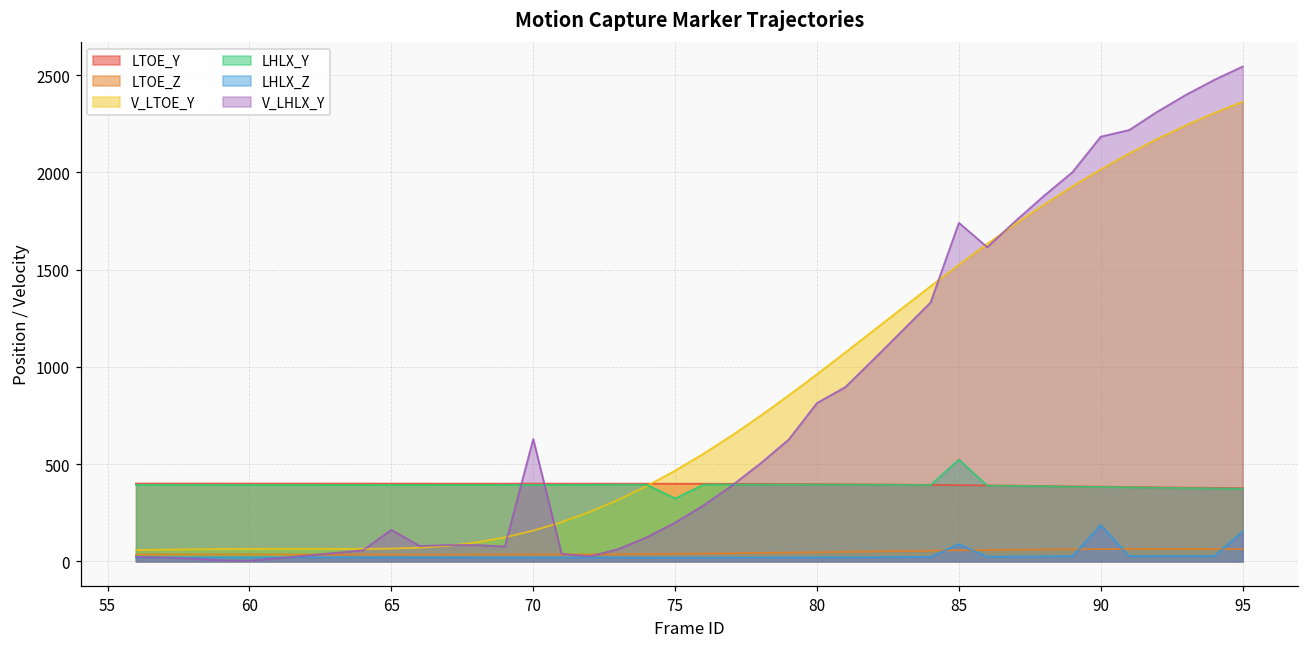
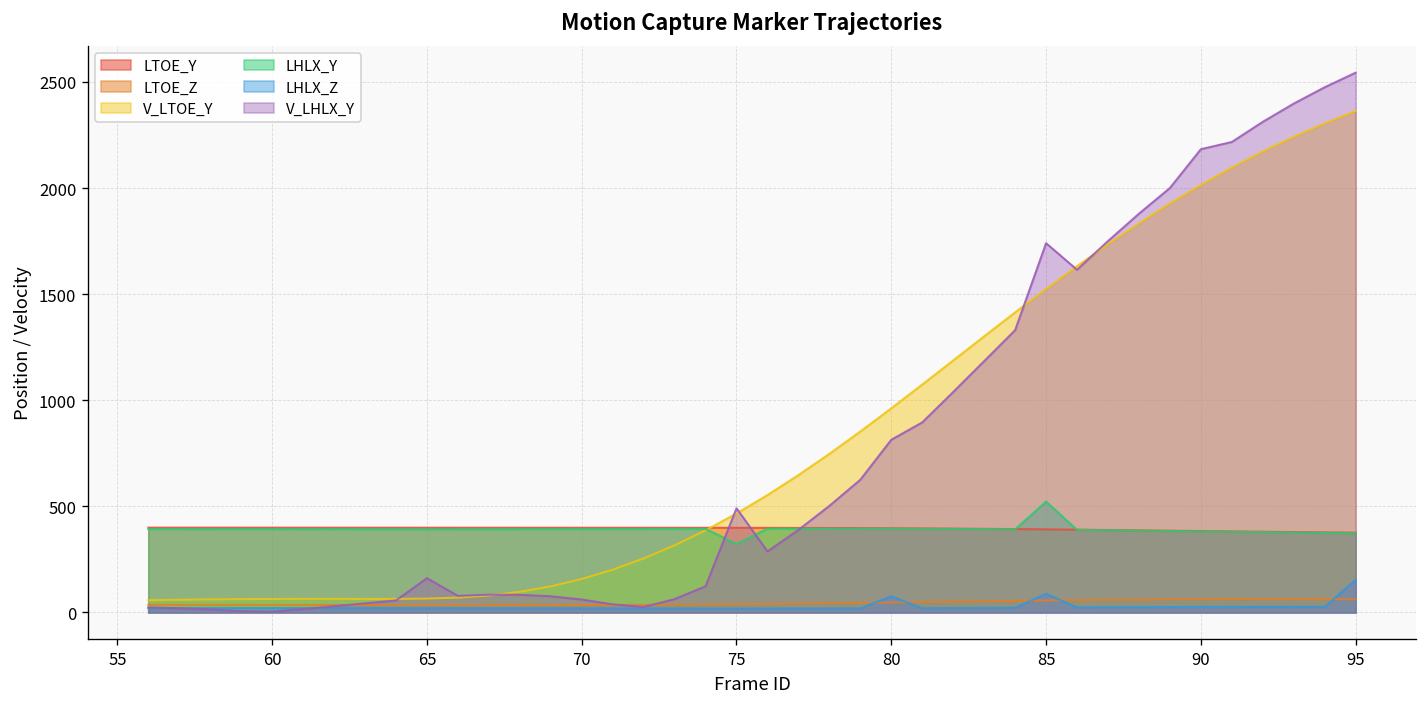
  {
    "LHLX_Y": {
      "75": 320,
      "85": 520
    },
    "LHLX_Z": {
      "60": 20,
      "70": 20,
      "75": 20,
-     "80": 20,
+     "80": 80,
      "85": 90,
-     "90": 190,
+     "90": 30,
      "95": 150
    },
    "V_LHLX_Y": {
      "60": 0,
      "65": 160,
-     "70": 630,
-     "75": 200,
+     "70": 60,
+     "75": 490,
      "80": 810,
      "85": 1740,
      "90": 2180,
      "95": 2540
    }
  }
